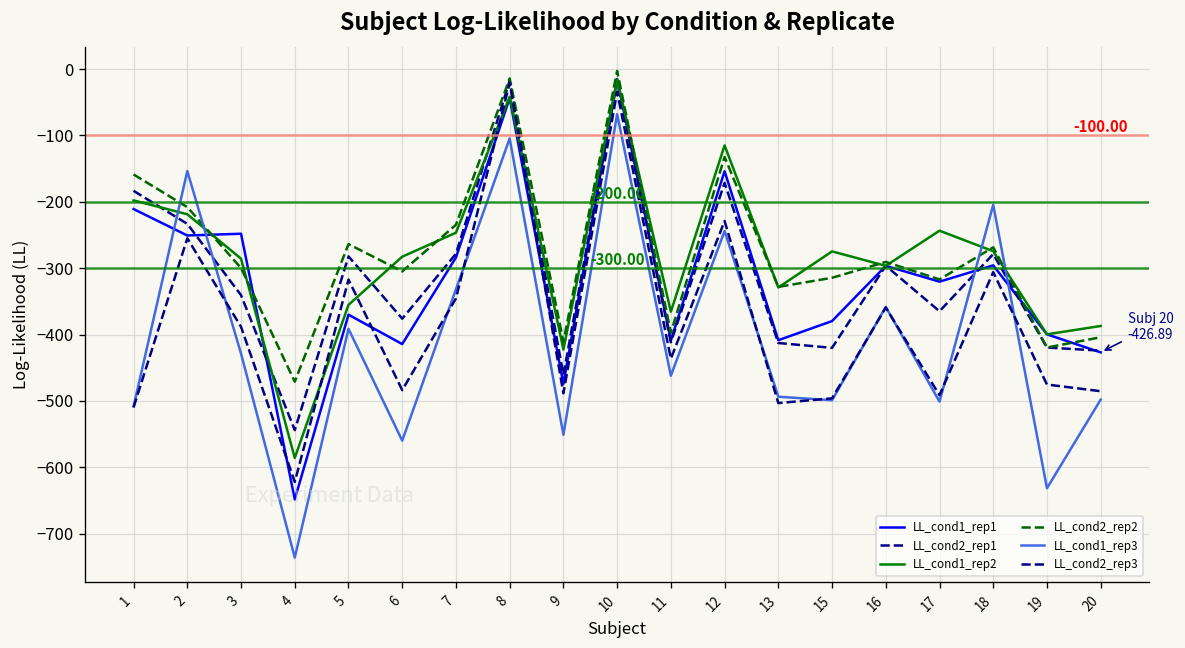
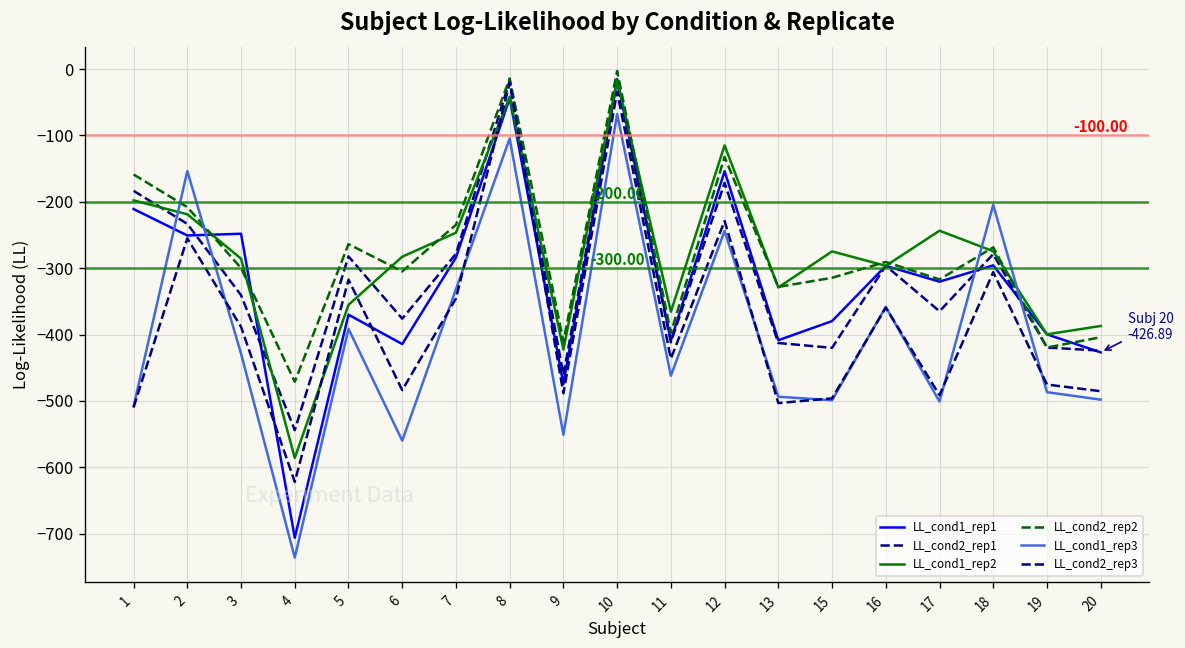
  {
    "LL_cond1_rep1": {
      "1": -210,
      "3": -250,
-     "4": -650,
+     "4": -710,
      "5": -370,
      "6": -410,
      "7": -280,
      "9": -470,
      "12": -150,
      "15": -380,
      "18": -300
    },
    "LL_cond1_rep3": {
      "2": -150,
      "3": -430,
      "4": -740,
      "5": -390,
      "6": -560,
      "7": -330,
      "8": -100,
      "9": -550,
      "10": -70,
      "11": -460,
      "12": -240,
      "13": -490,
      "17": -500,
      "18": -200,
-     "19": -630,
+     "19": -490,
      "20": -500
    }
  }
